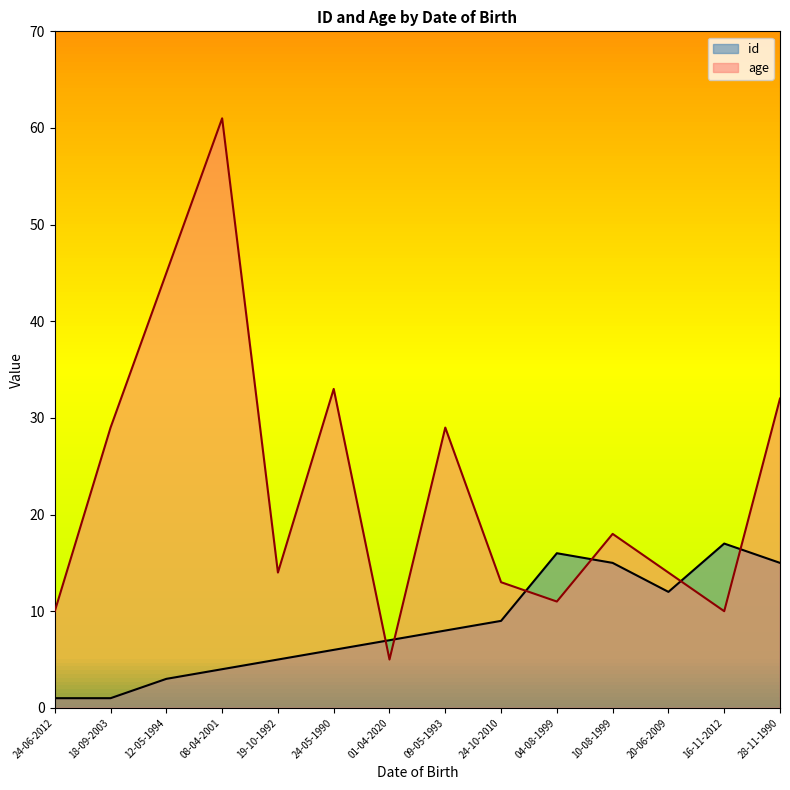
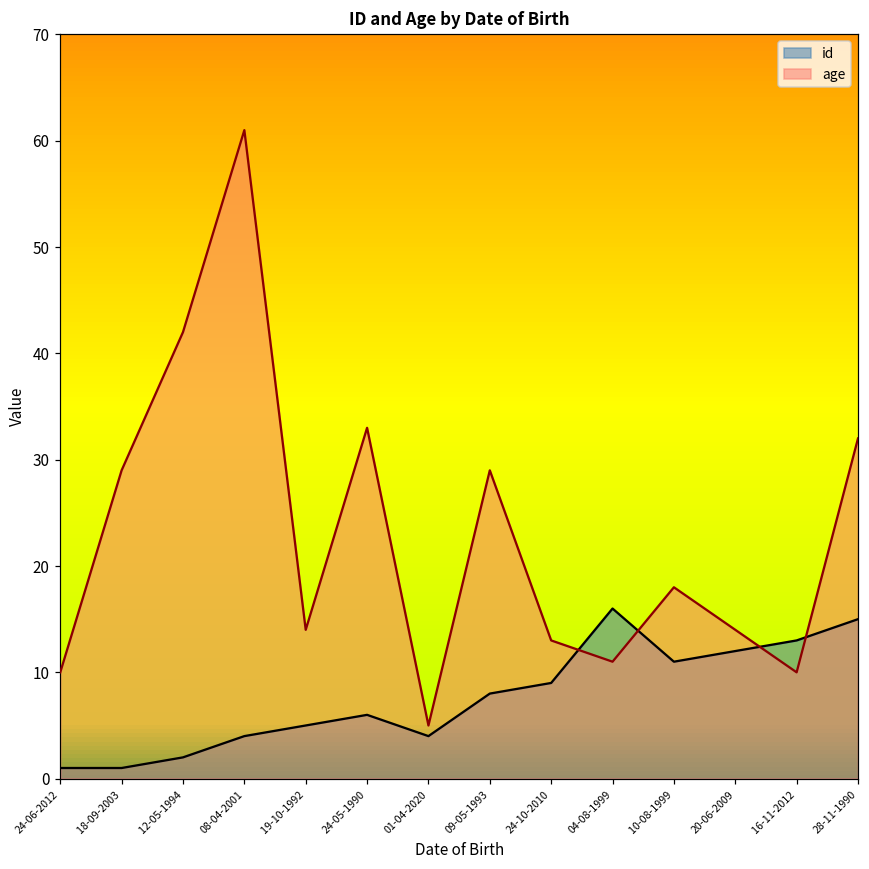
  {
    "id": {
      "24-06-2012": 1,
      "18-09-2003": 1,
-     "12-05-1994": 3,
+     "12-05-1994": 2,
      "08-04-2001": 4,
      "19-10-1992": 5,
      "24-05-1990": 6,
-     "01-04-2020": 7,
+     "01-04-2020": 4,
      "09-05-1993": 8,
      "24-10-2010": 9,
      "04-08-1999": 16,
-     "10-08-1999": 15,
+     "10-08-1999": 11,
      "20-06-2009": 12,
-     "16-11-2012": 17,
+     "16-11-2012": 13,
      "28-11-1990": 15
    },
    "age": {
      "24-06-2012": 10,
      "18-09-2003": 29,
-     "12-05-1994": 45,
+     "12-05-1994": 42,
      "08-04-2001": 61,
      "19-10-1992": 14,
      "24-05-1990": 33,
      "01-04-2020": 5,
      "09-05-1993": 29,
      "24-10-2010": 13,
      "04-08-1999": 11,
      "10-08-1999": 18,
      "20-06-2009": 14,
      "16-11-2012": 10,
      "28-11-1990": 32
    }
  }
